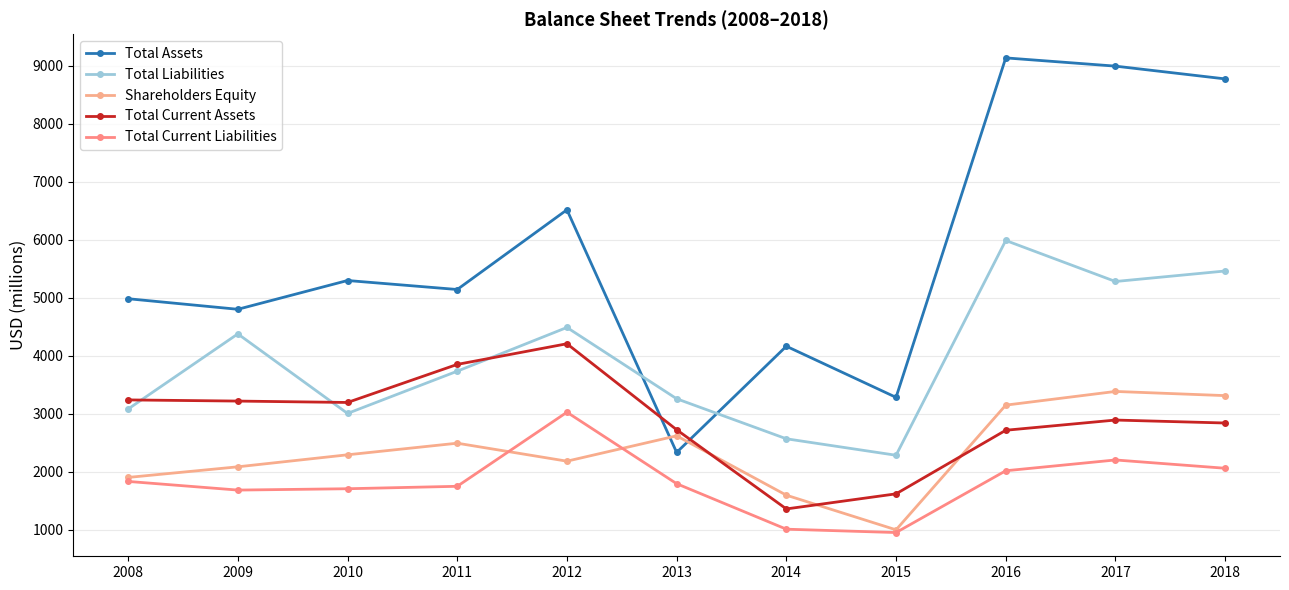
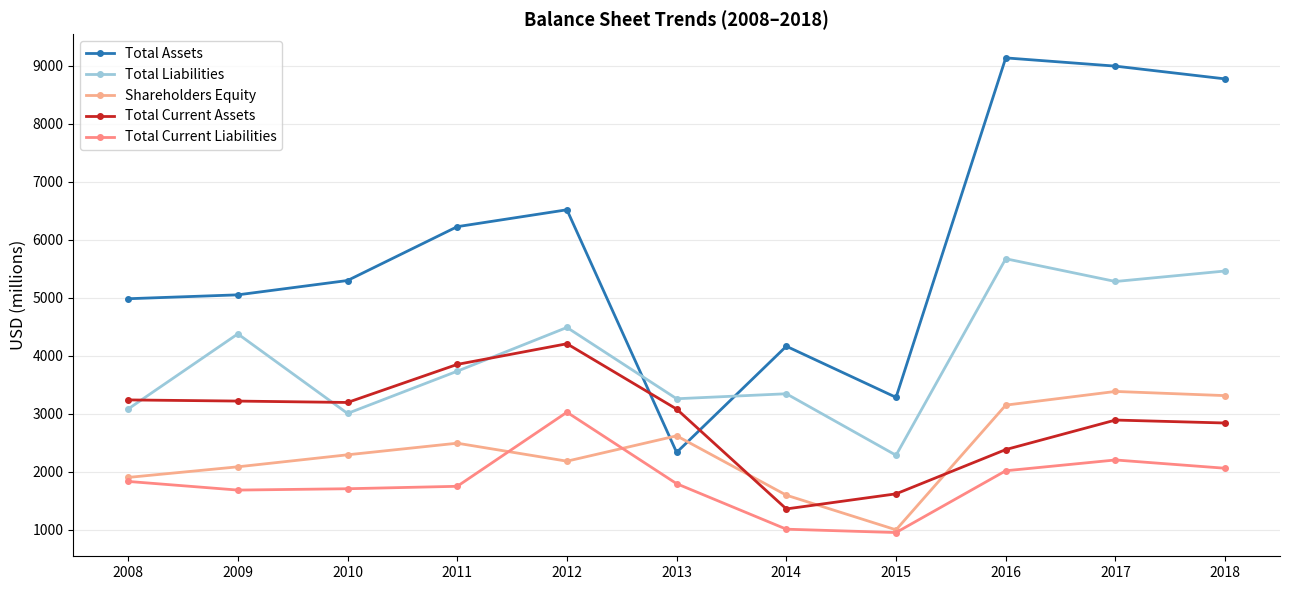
  {
    "Total Assets": {
      "2008": 5000,
-     "2009": 4800,
+     "2009": 5000,
      "2010": 5300,
-     "2011": 5100,
+     "2011": 6200,
      "2012": 6500,
      "2013": 2300,
      "2014": 4200,
      "2015": 3300,
      "2016": 9100,
      "2017": 9000,
      "2018": 8800
    },
    "Total Liabilities": {
      "2008": 3100,
      "2009": 4400,
      "2010": 3000,
      "2011": 3700,
      "2012": 4500,
      "2013": 3300,
-     "2014": 2600,
+     "2014": 3300,
      "2015": 2300,
-     "2016": 6000,
+     "2016": 5700,
      "2017": 5300,
      "2018": 5500
    },
    "Total Current Assets": {
      "2008": 3200,
      "2009": 3200,
      "2010": 3200,
      "2011": 3800,
      "2012": 4200,
-     "2013": 2700,
+     "2013": 3100,
      "2014": 1400,
      "2015": 1600,
-     "2016": 2700,
+     "2016": 2400,
      "2017": 2900,
      "2018": 2800
    }
  }
